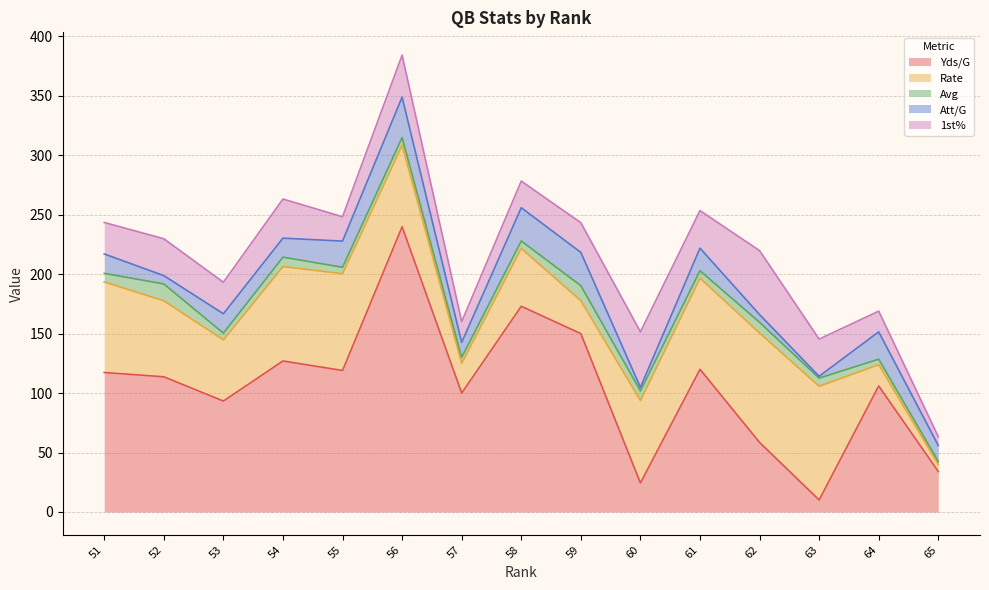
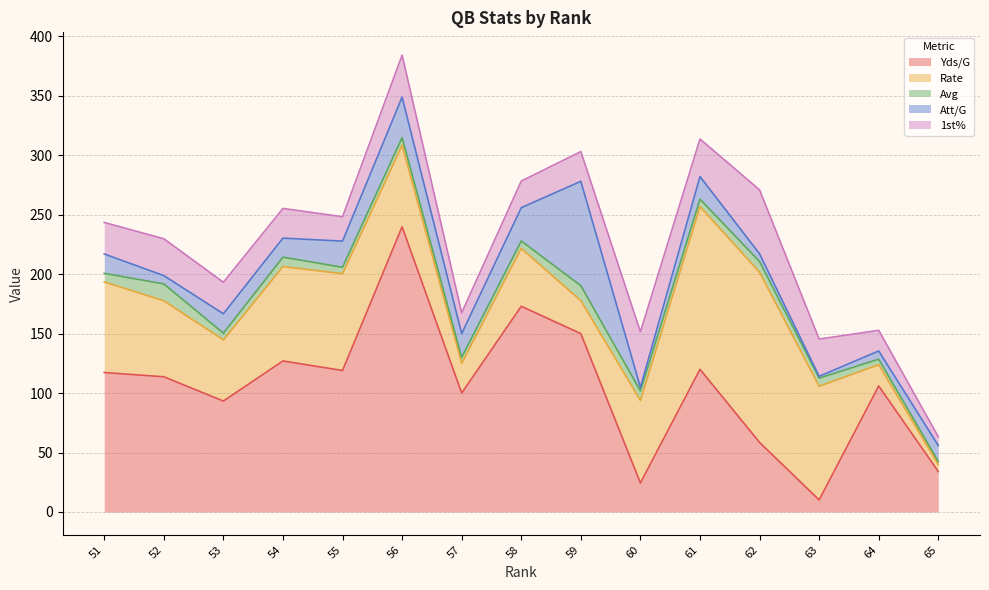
  {
    "Yds/G": {
      "51": 117,
      "52": 114,
      "53": 93,
      "54": 127,
      "55": 119,
      "56": 240,
      "57": 100,
      "58": 173,
      "59": 150,
      "60": 24,
      "61": 120,
      "62": 59,
      "63": 10,
      "64": 106,
      "65": 34
    },
    "Rate": {
      "51": 76,
      "52": 64,
      "53": 51,
      "54": 79,
      "55": 81,
      "56": 68,
      "57": 25,
      "58": 49,
      "59": 28,
      "60": 69,
-     "61": 77,
-     "62": 92,
+     "61": 137,
+     "62": 143,
      "63": 96,
      "64": 18,
      "65": 6
    },
    "Avg": {
      "51": 7,
      "52": 14,
      "53": 6,
      "54": 8,
      "55": 5,
      "56": 7,
      "57": 5,
      "58": 6,
      "59": 13,
      "60": 8,
      "61": 6,
      "62": 9,
      "64": 5,
      "65": 3
    },
    "Att/G": {
      "51": 16,
      "52": 7,
      "53": 16,
      "54": 16,
      "55": 22,
      "56": 34,
-     "57": 13,
+     "57": 20,
      "58": 28,
-     "59": 28,
+     "59": 88,
      "60": 3,
      "61": 19,
      "62": 7,
-     "64": 23,
+     "64": 7,
      "65": 14
    },
    "1st%": {
      "51": 27,
      "52": 31,
      "53": 27,
-     "54": 33,
+     "54": 25,
      "55": 21,
      "56": 35,
      "57": 18,
      "58": 22,
      "59": 25,
      "60": 47,
      "61": 32,
      "62": 54,
      "63": 31,
      "64": 17,
      "65": 7
    }
  }
